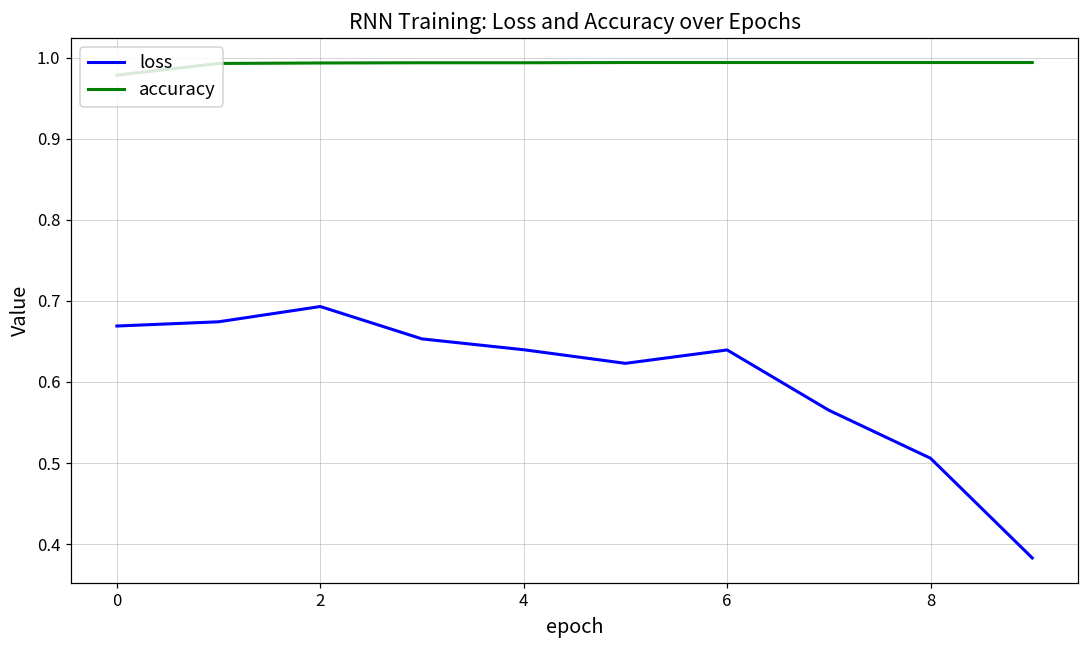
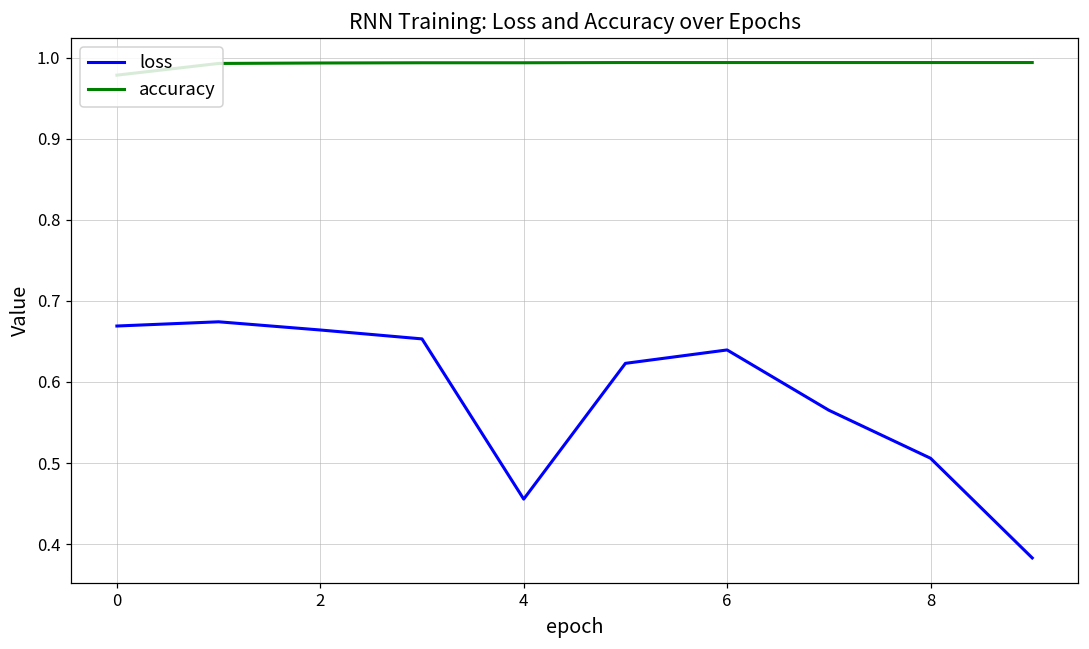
  {
    "loss": {
      "0": 0.67,
-     "2": 0.69,
-     "4": 0.64,
+     "2": 0.66,
+     "4": 0.46,
      "6": 0.64,
      "8": 0.51
    },
    "accuracy": {
      "2": 0.99,
      "4": 0.99,
      "6": 0.99,
      "8": 0.99
    }
  }
